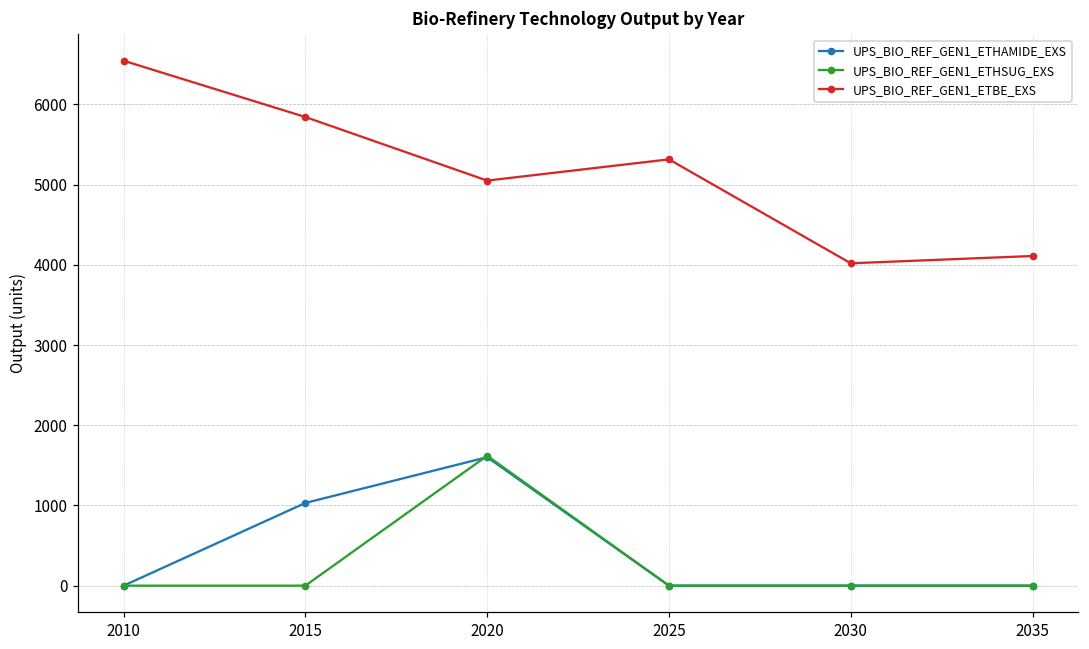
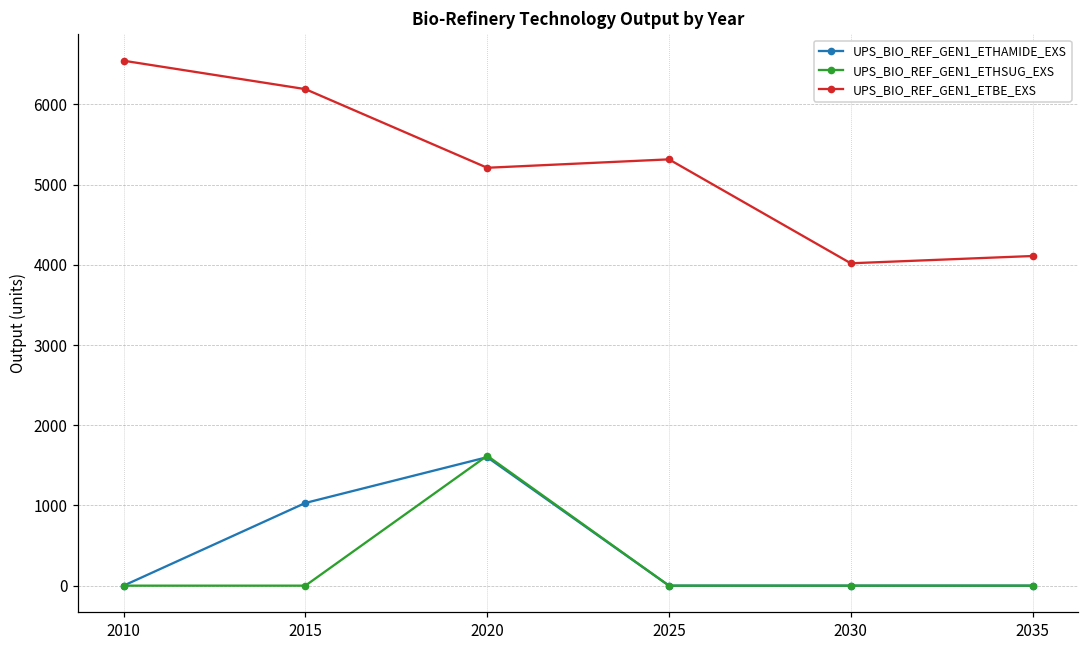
  {
    "UPS_BIO_REF_GEN1_ETHAMIDE_EXS": {
      "2015": 1000
    },
    "UPS_BIO_REF_GEN1_ETHSUG_EXS": {
      "2015": 0
    },
    "UPS_BIO_REF_GEN1_ETBE_EXS": {
      "2010": 6500,
-     "2015": 5800,
-     "2020": 5000,
+     "2015": 6200,
+     "2020": 5200,
      "2025": 5300,
      "2030": 4000,
      "2035": 4100
    }
  }
